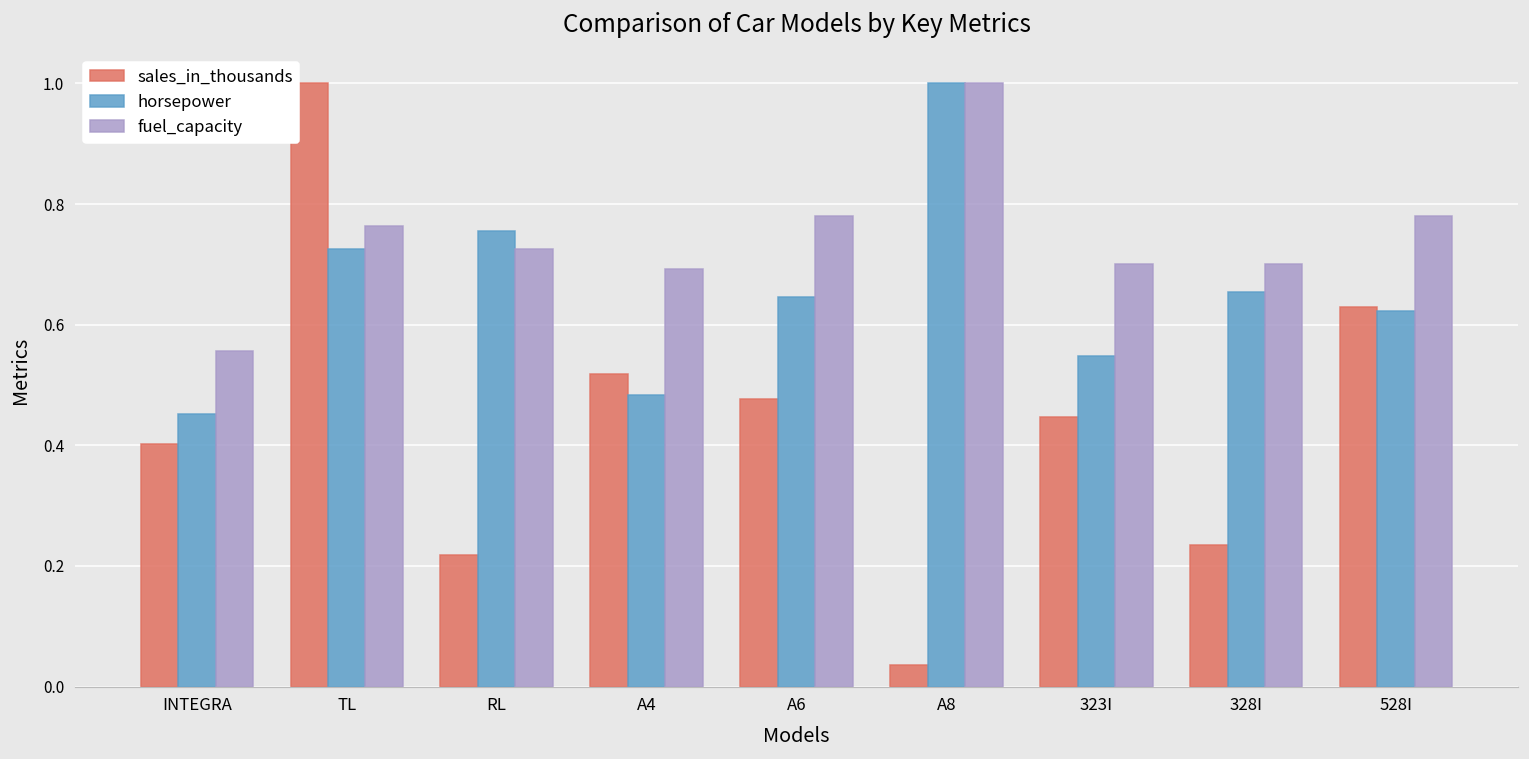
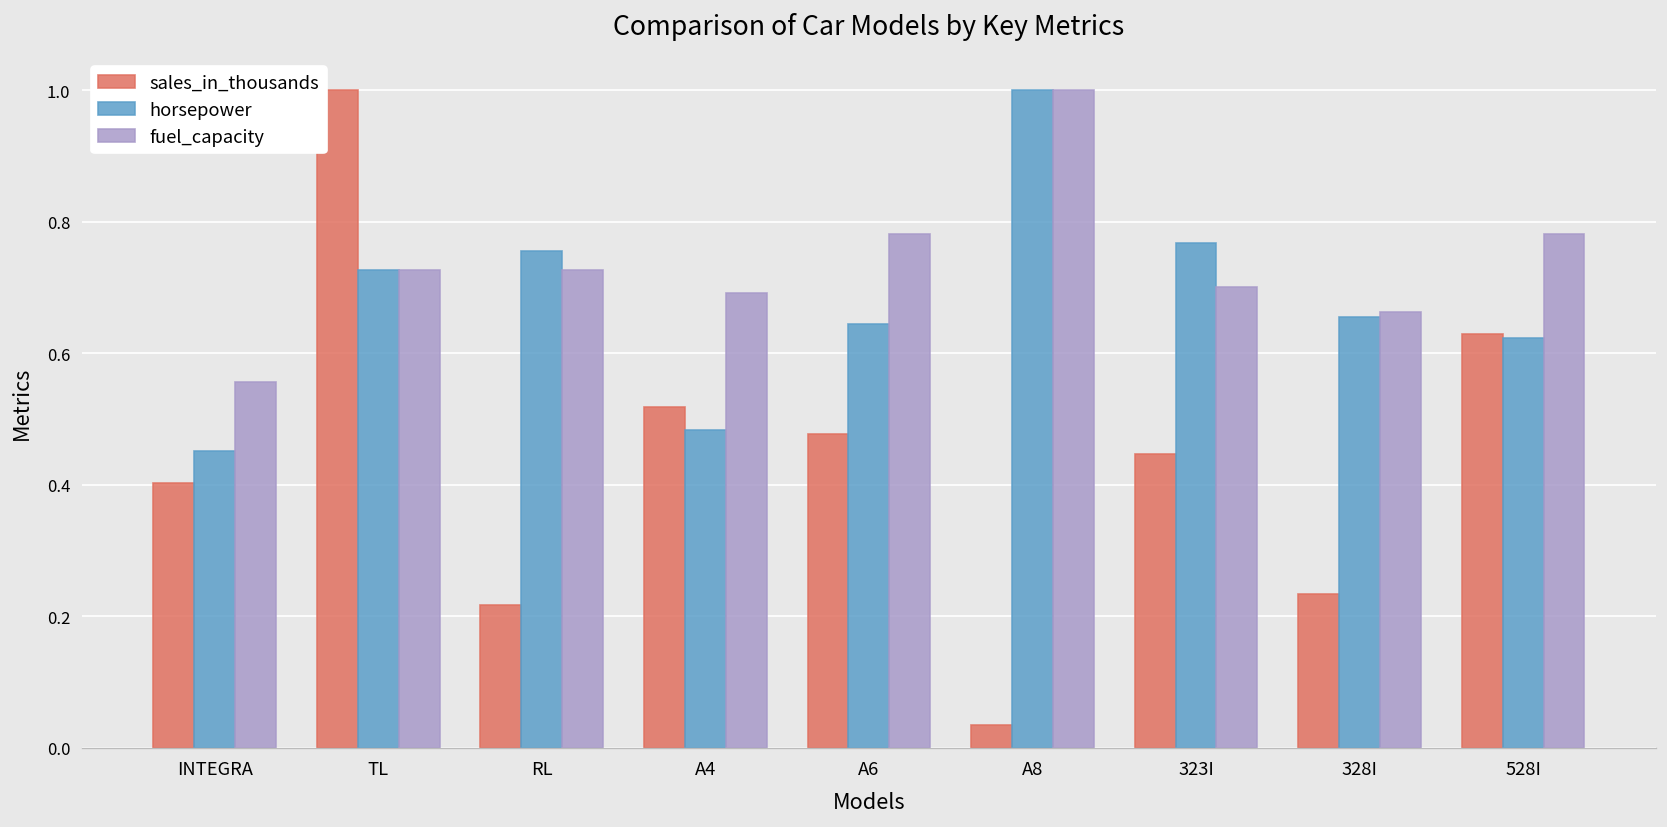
  {
    "sales_in_thousands": {
      "INTEGRA": 0.40,
      "TL": 1.00,
      "RL": 0.22,
      "A4": 0.52,
      "A6": 0.48,
      "A8": 0.04,
      "323I": 0.45,
      "328I": 0.23,
      "528I": 0.63
    },
    "horsepower": {
      "INTEGRA": 0.45,
      "TL": 0.73,
      "RL": 0.75,
      "A4": 0.48,
      "A6": 0.65,
      "A8": 1.00,
-     "323I": 0.55,
+     "323I": 0.77,
      "328I": 0.65,
      "528I": 0.62
    },
    "fuel_capacity": {
      "INTEGRA": 0.56,
-     "TL": 0.76,
+     "TL": 0.73,
      "RL": 0.73,
      "A4": 0.69,
      "A6": 0.78,
      "A8": 1.00,
      "323I": 0.70,
-     "328I": 0.70,
+     "328I": 0.66,
      "528I": 0.78
    }
  }
